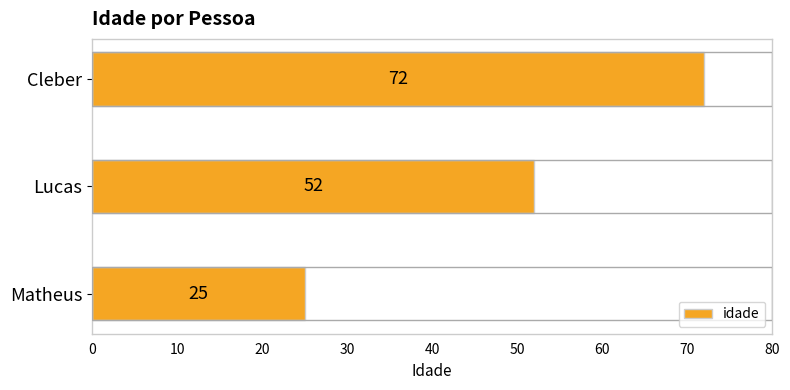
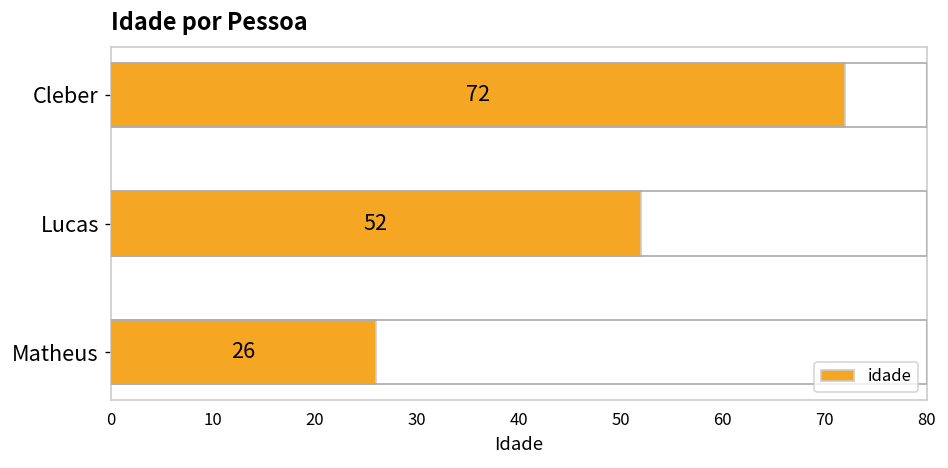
  {
    "Cleber": 72,
    "Lucas": 52,
-   "Matheus": 25
+   "Matheus": 26
  }
